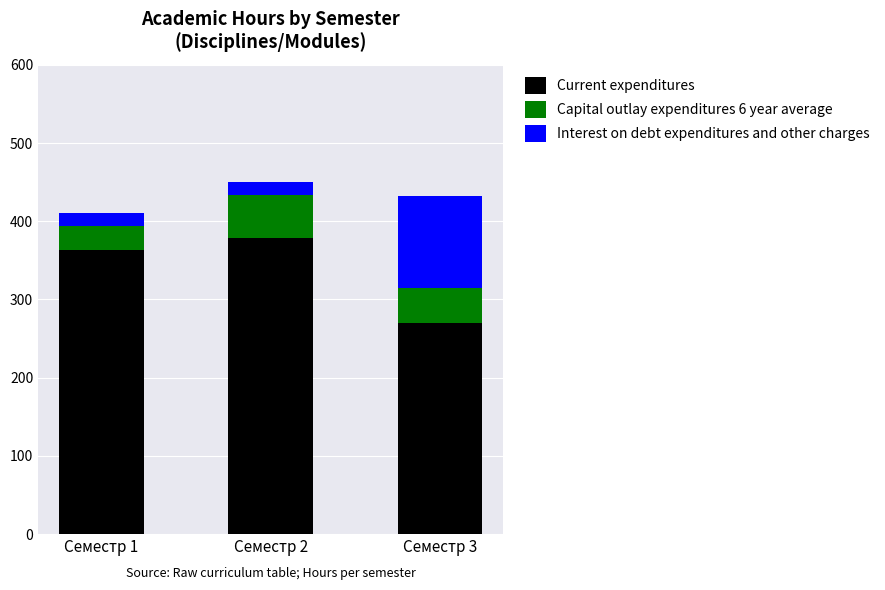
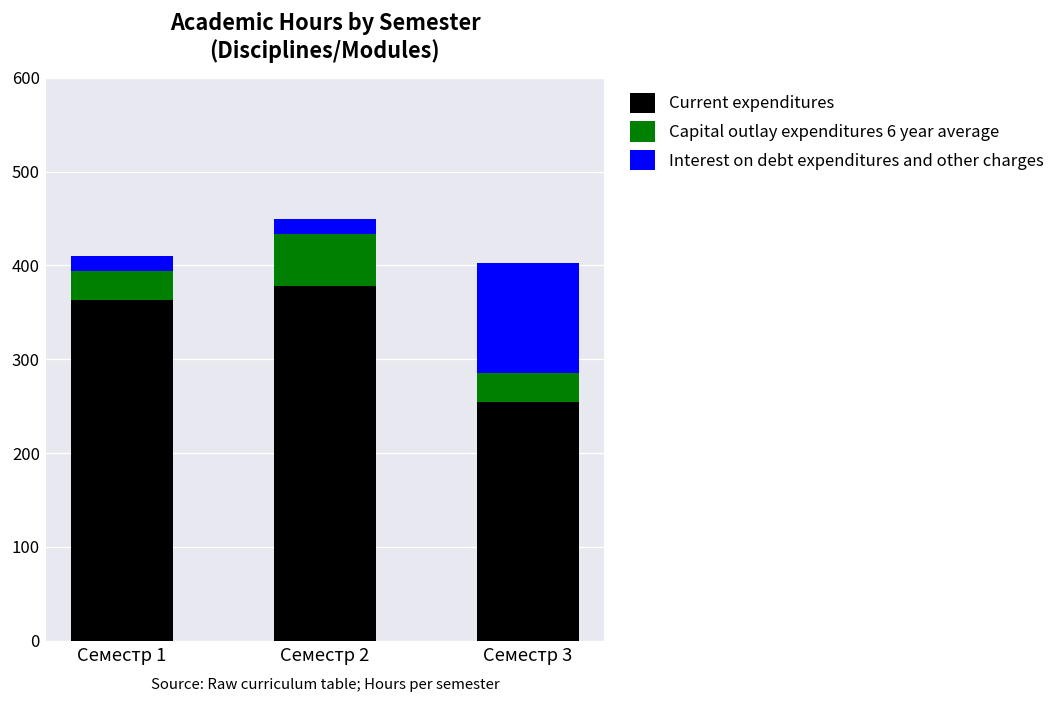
  {
    "Current expenditures": {
      "Семестр 1": 360,
      "Семестр 2": 380,
-     "Семестр 3": 270
+     "Семестр 3": 260
    },
    "Capital outlay expenditures 6 year average": {
      "Семестр 1": 30,
      "Семестр 2": 60,
-     "Семестр 3": 40
+     "Семестр 3": 30
    },
    "Interest on debt expenditures and other charges": {
      "Семестр 1": 20,
      "Семестр 2": 20,
      "Семестр 3": 120
    }
  }
